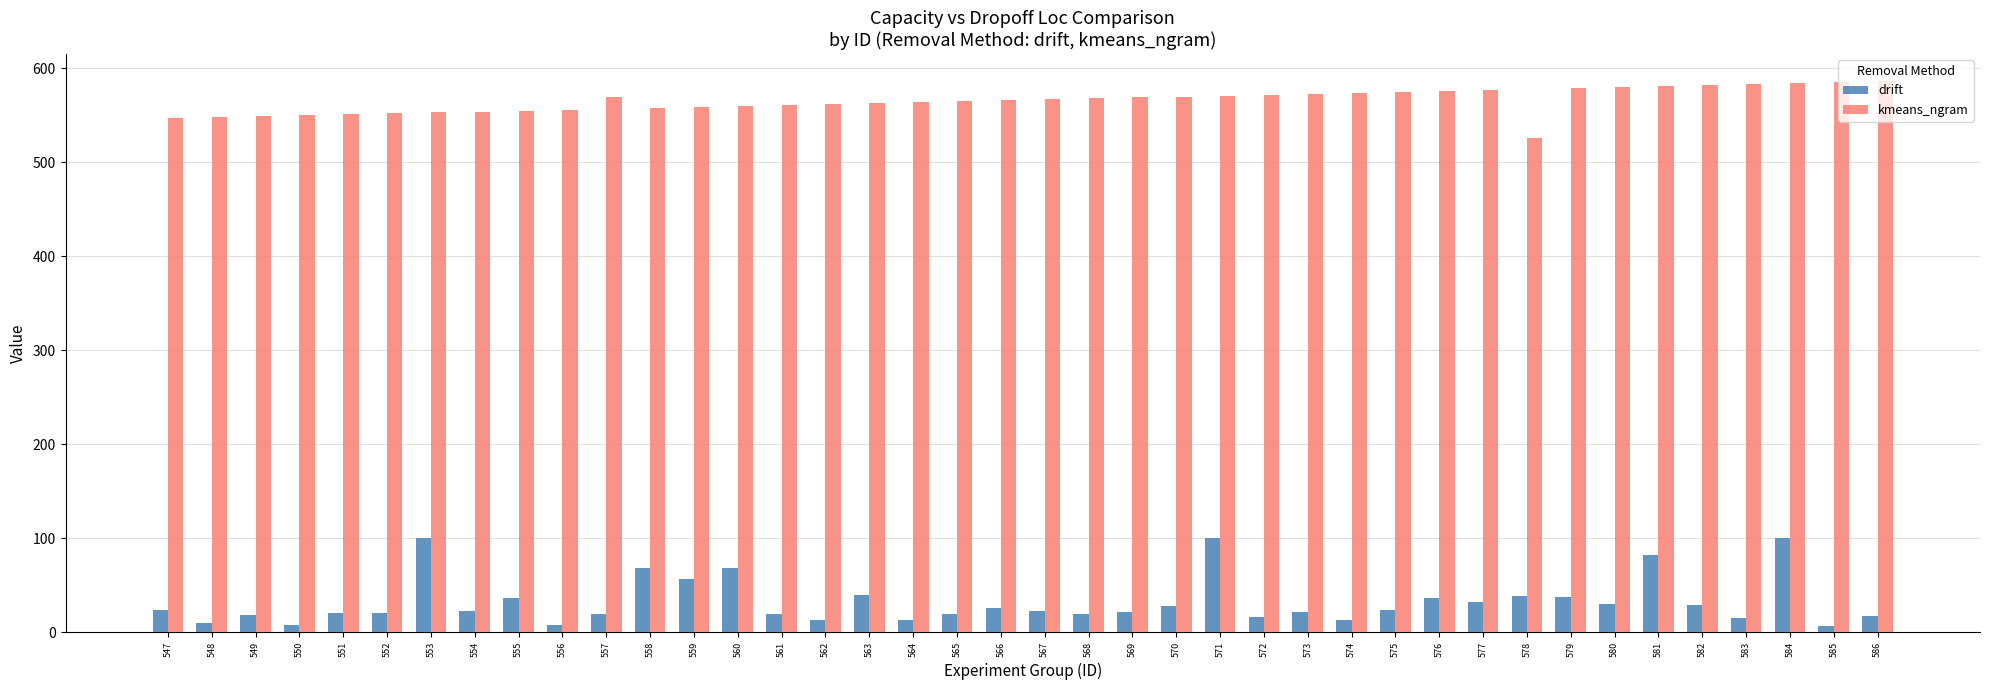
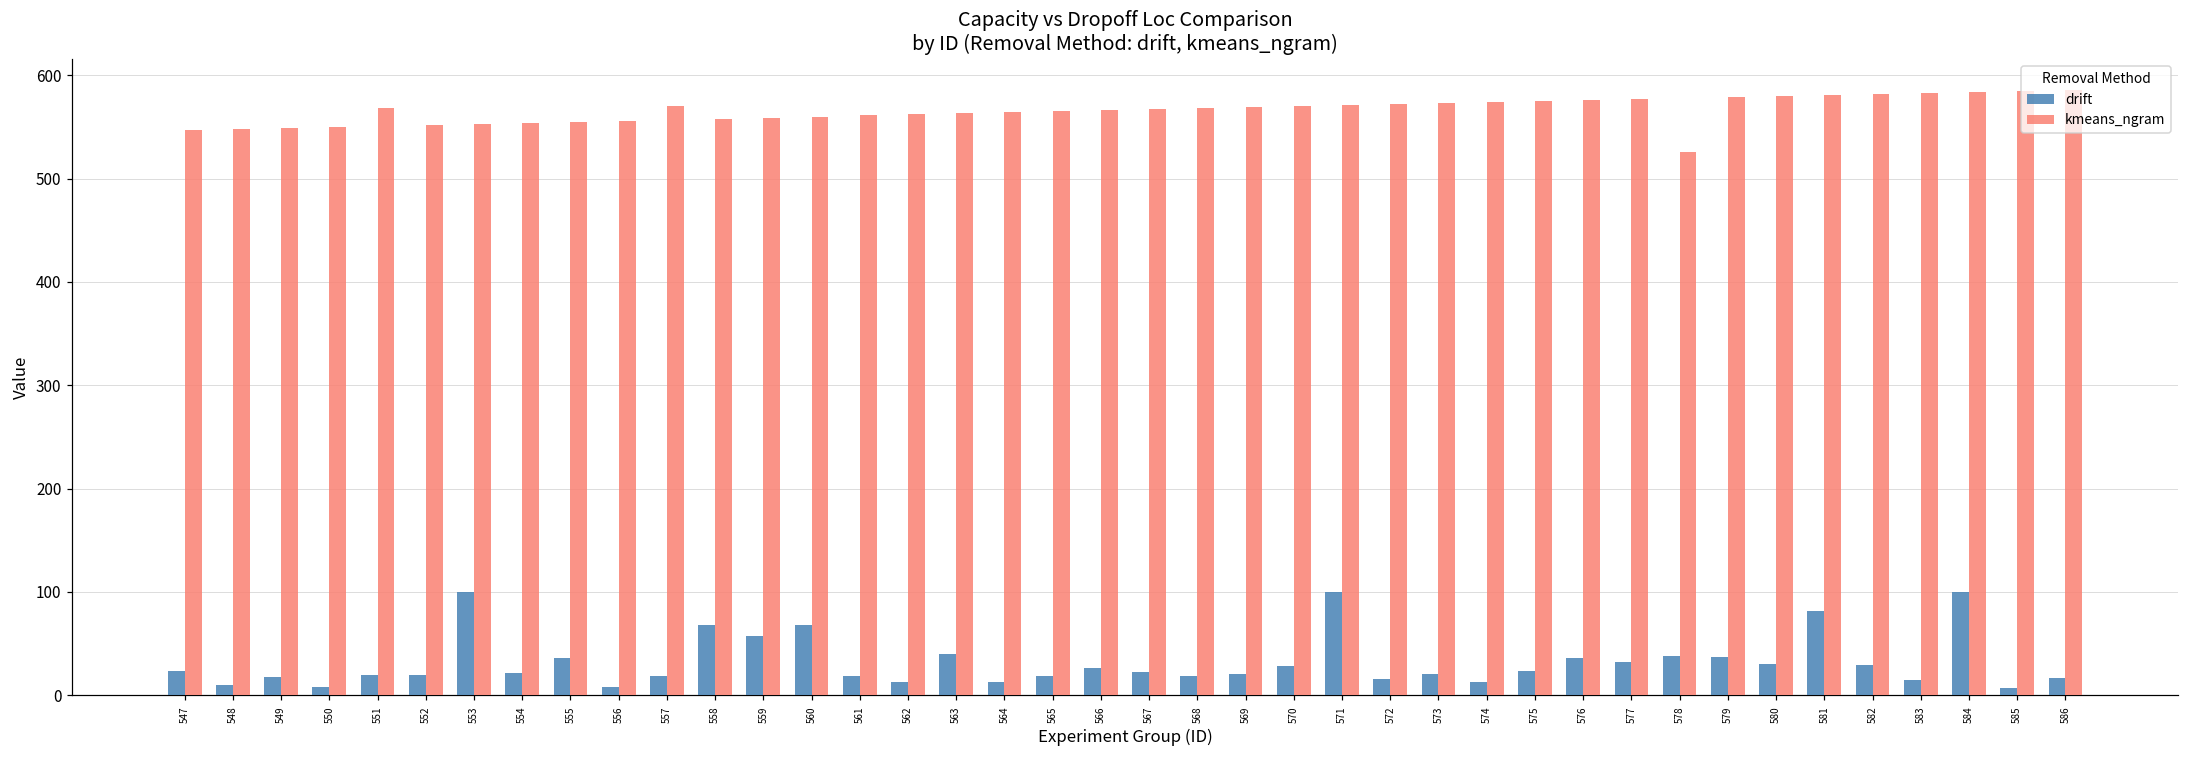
  {
    "drift": {
      "547": 20,
      "548": 10,
      "549": 20,
      "550": 10,
      "551": 20,
      "552": 20,
      "553": 100,
      "554": 20,
      "555": 40,
      "556": 10,
      "557": 20,
      "558": 70,
      "559": 60,
      "560": 70,
      "561": 20,
      "562": 10,
      "563": 40,
      "564": 10,
      "565": 20,
      "566": 30,
      "567": 20,
      "568": 20,
      "569": 20,
      "570": 30,
      "571": 100,
      "572": 20,
      "573": 20,
      "574": 10,
      "575": 20,
      "576": 40,
      "577": 30,
      "578": 40,
      "579": 40,
      "580": 30,
      "581": 80,
      "582": 30,
      "583": 20,
      "584": 100,
      "585": 10,
      "586": 20
    },
    "kmeans_ngram": {
      "547": 550,
      "548": 550,
      "549": 550,
      "550": 550,
-     "551": 550,
+     "551": 570,
      "552": 550,
      "553": 550,
      "554": 550,
      "555": 560,
      "556": 560,
      "557": 570,
      "558": 560,
      "559": 560,
      "560": 560,
      "561": 560,
      "562": 560,
      "563": 560,
      "564": 560,
      "565": 570,
      "566": 570,
      "567": 570,
      "568": 570,
      "569": 570,
      "570": 570,
      "571": 570,
      "572": 570,
      "573": 570,
      "574": 570,
      "575": 580,
      "576": 580,
      "577": 580,
      "578": 530,
      "579": 580,
      "580": 580,
      "581": 580,
      "582": 580,
      "583": 580,
      "584": 580
    }
  }
